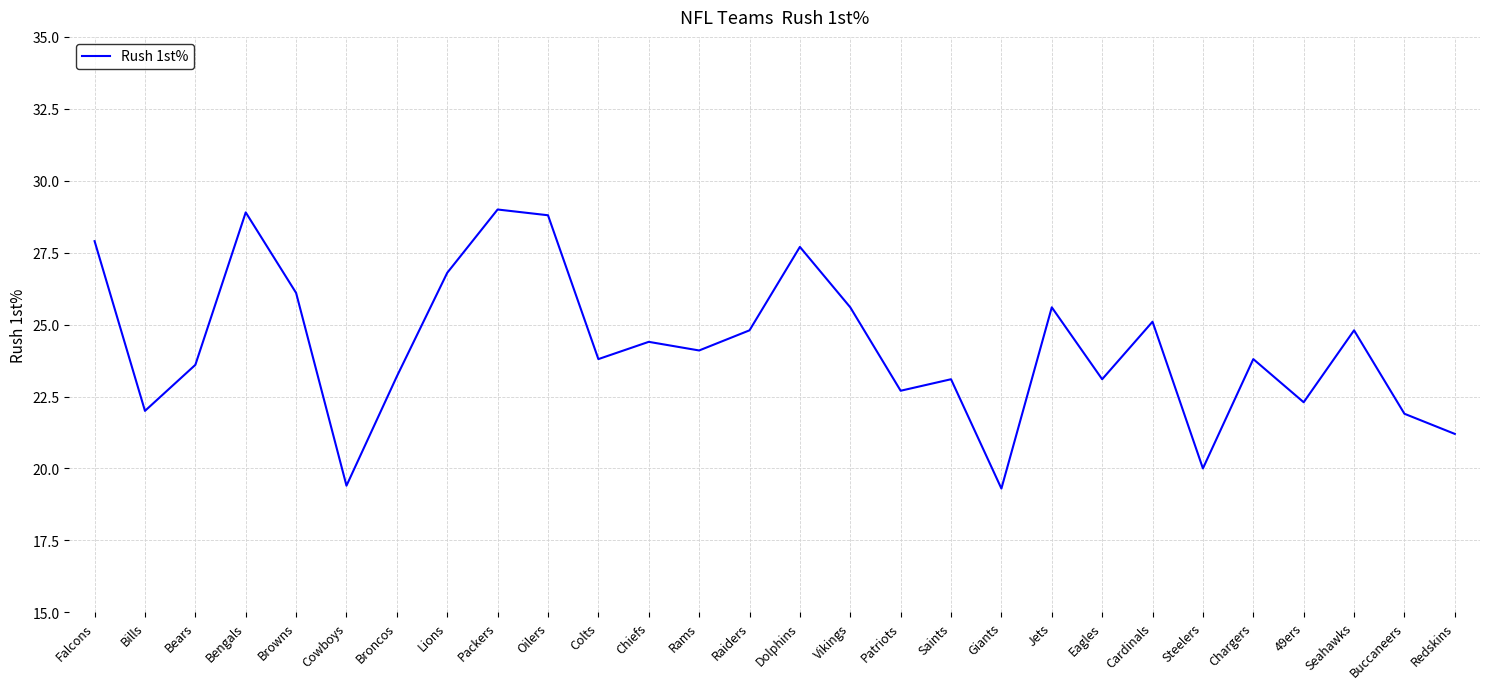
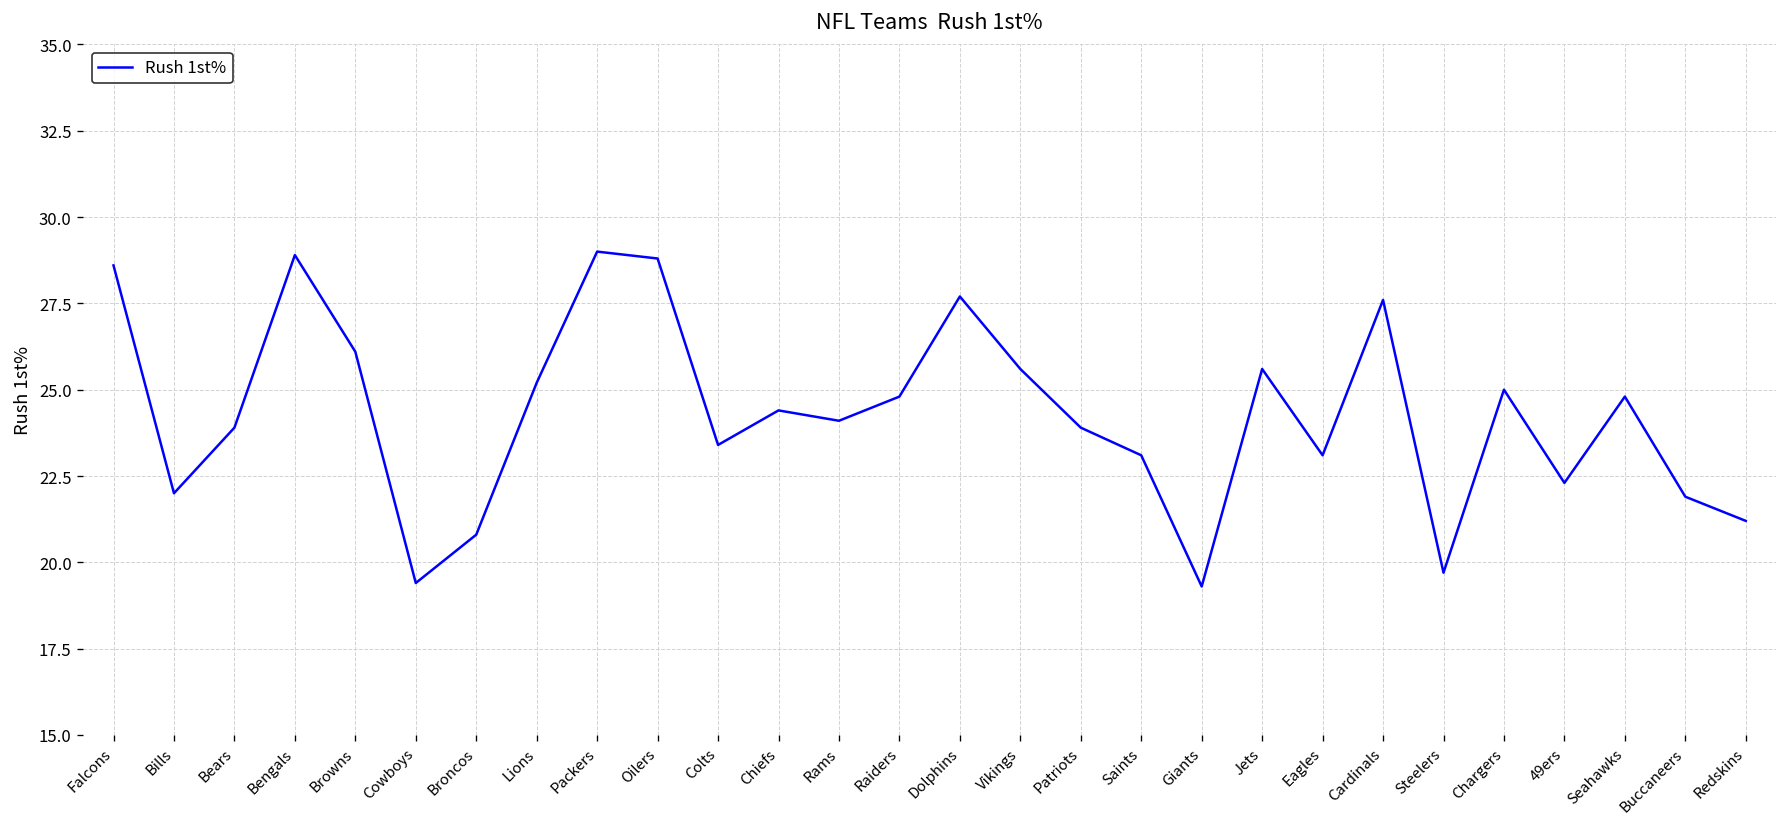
  {
-   "Falcons": 27.9,
+   "Falcons": 28.6,
    "Bills": 22.0,
-   "Bears": 23.6,
+   "Bears": 23.9,
    "Bengals": 28.9,
    "Browns": 26.1,
    "Cowboys": 19.4,
-   "Broncos": 23.2,
-   "Lions": 26.8,
+   "Broncos": 20.8,
+   "Lions": 25.2,
    "Packers": 29.0,
    "Oilers": 28.8,
-   "Colts": 23.8,
+   "Colts": 23.4,
    "Chiefs": 24.4,
    "Rams": 24.1,
    "Raiders": 24.8,
    "Dolphins": 27.7,
    "Vikings": 25.6,
-   "Patriots": 22.7,
+   "Patriots": 23.9,
    "Saints": 23.1,
    "Giants": 19.3,
    "Jets": 25.6,
    "Eagles": 23.1,
-   "Cardinals": 25.1,
-   "Steelers": 20.0,
-   "Chargers": 23.8,
+   "Cardinals": 27.6,
+   "Steelers": 19.7,
+   "Chargers": 25.0,
    "49ers": 22.3,
    "Seahawks": 24.8,
    "Buccaneers": 21.9,
    "Redskins": 21.2
  }
